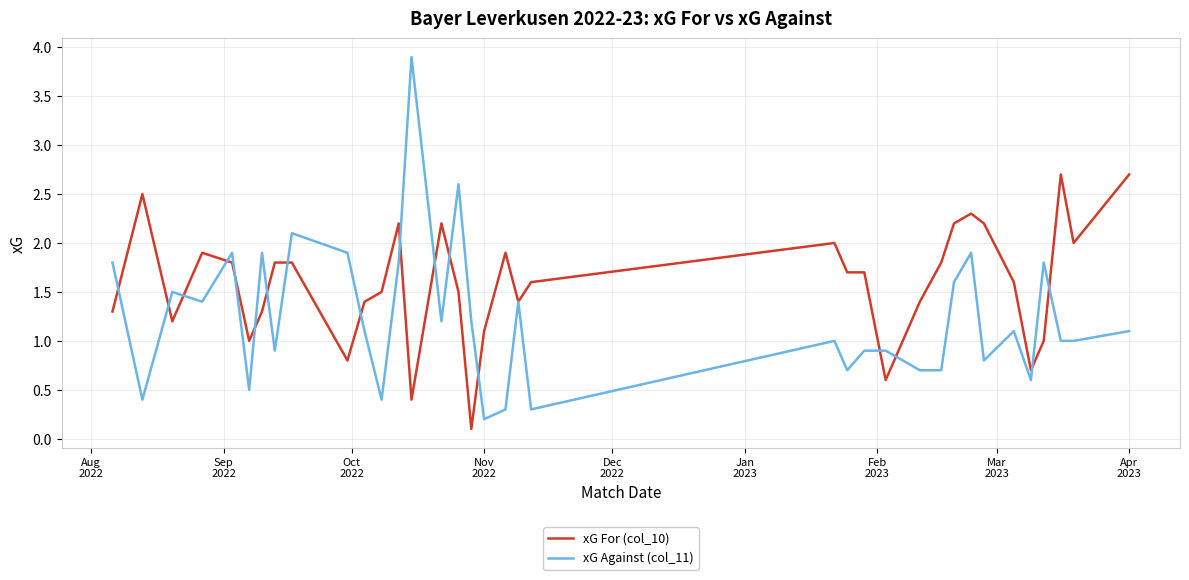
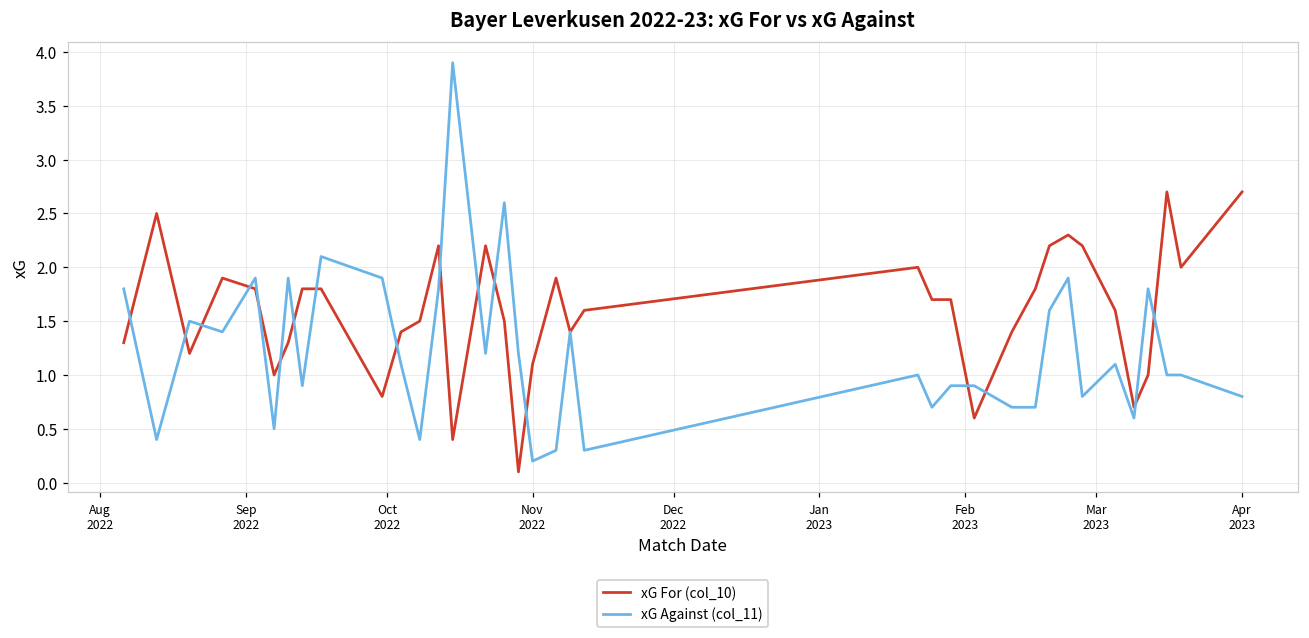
  {
    "xG For (col_10)": {
      "Nov 2022": 1.1,
      "Apr 2023": 2.7
    },
    "xG Against (col_11)": {
      "Nov 2022": 0.2,
-     "Apr 2023": 1.1
+     "Apr 2023": 0.8
    }
  }
